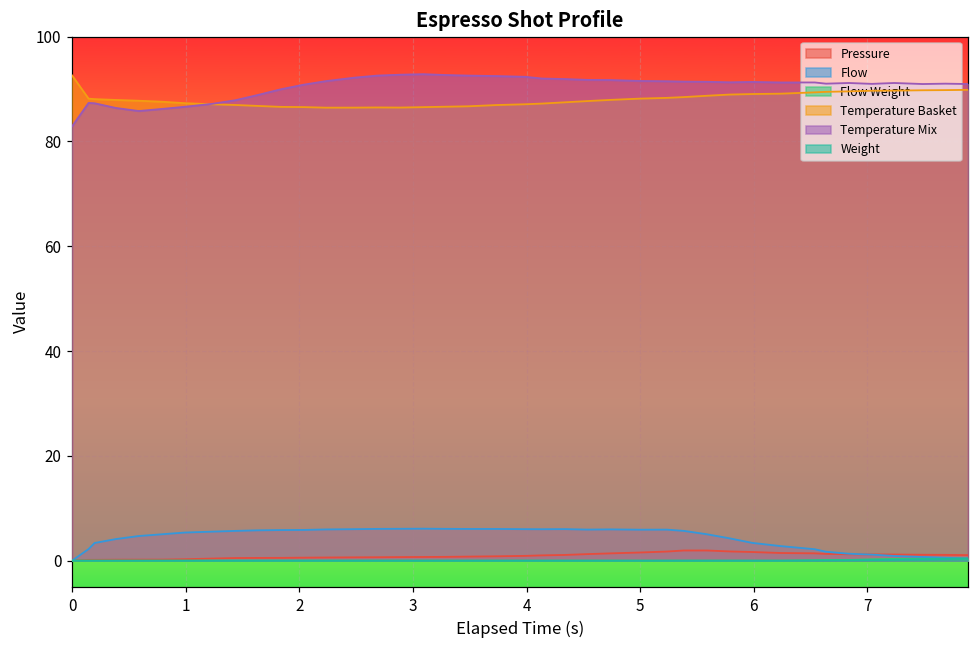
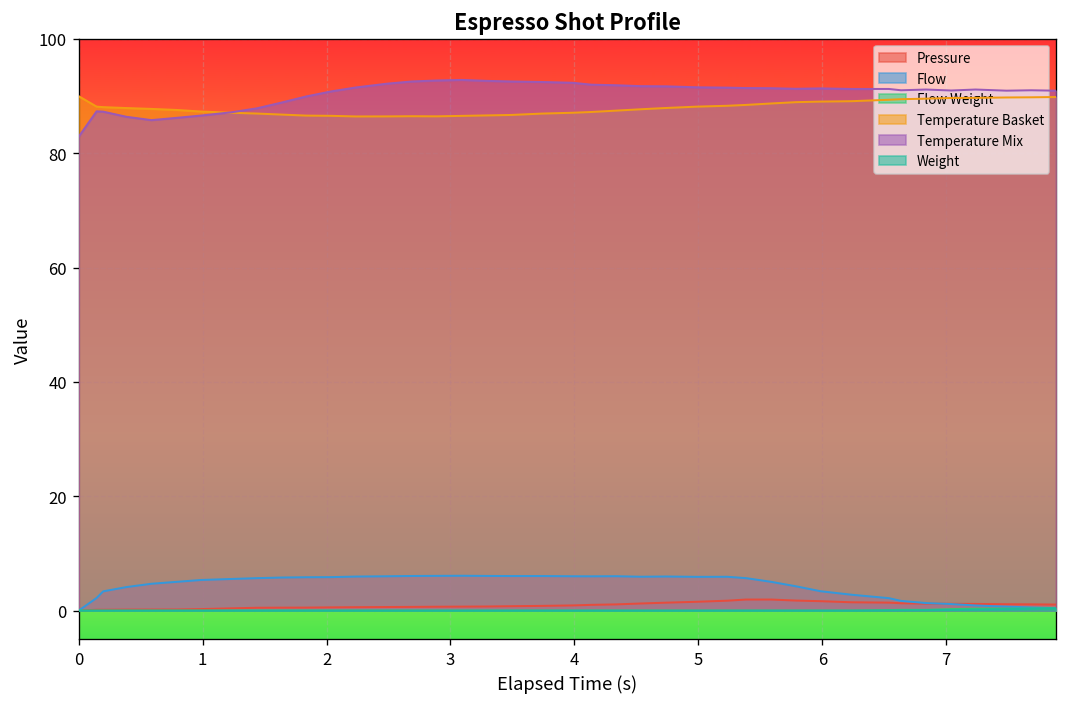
  {
    "Temperature Basket": {
-     "0": 93
+     "0": 90
    },
    "Temperature Mix": {
      "0": 83
    }
  }
